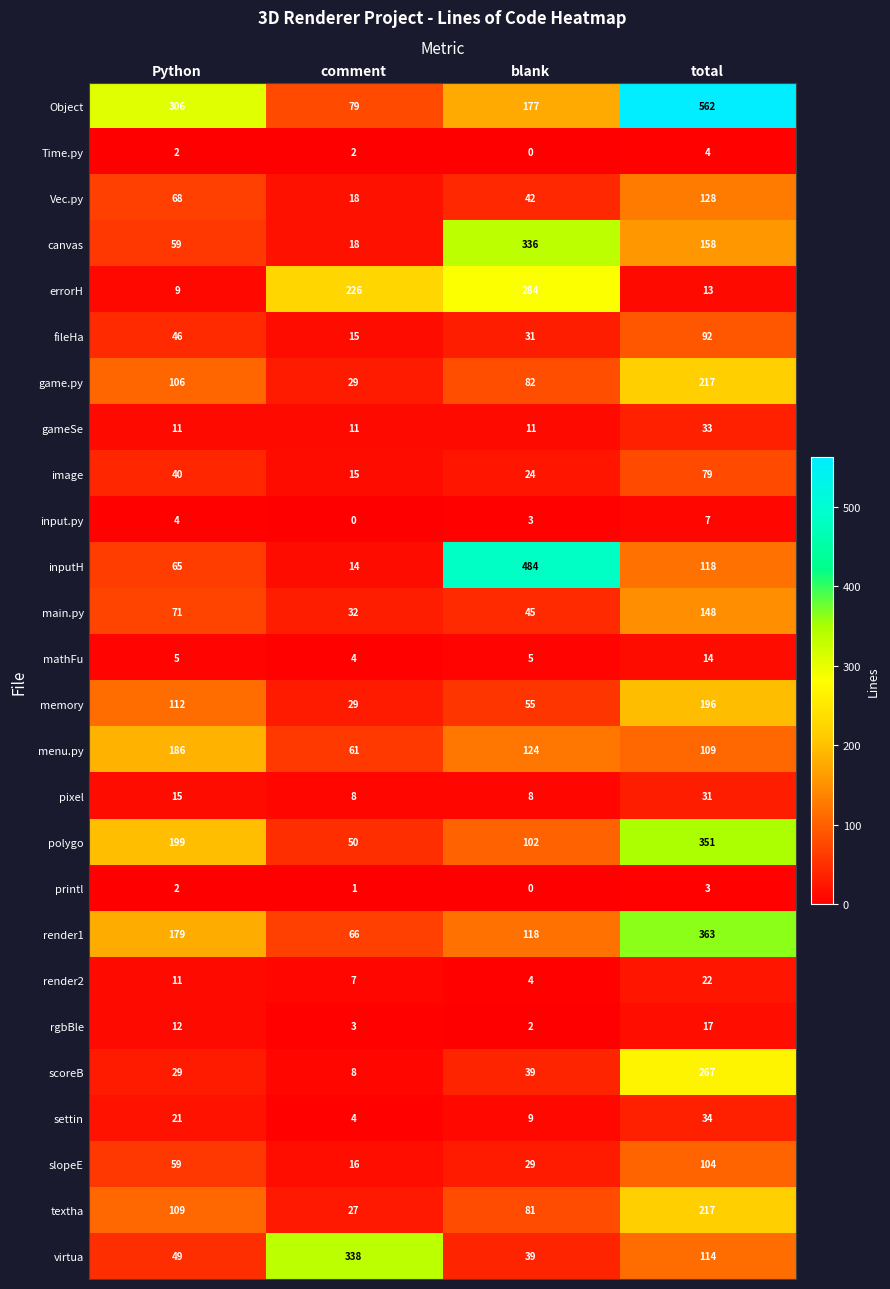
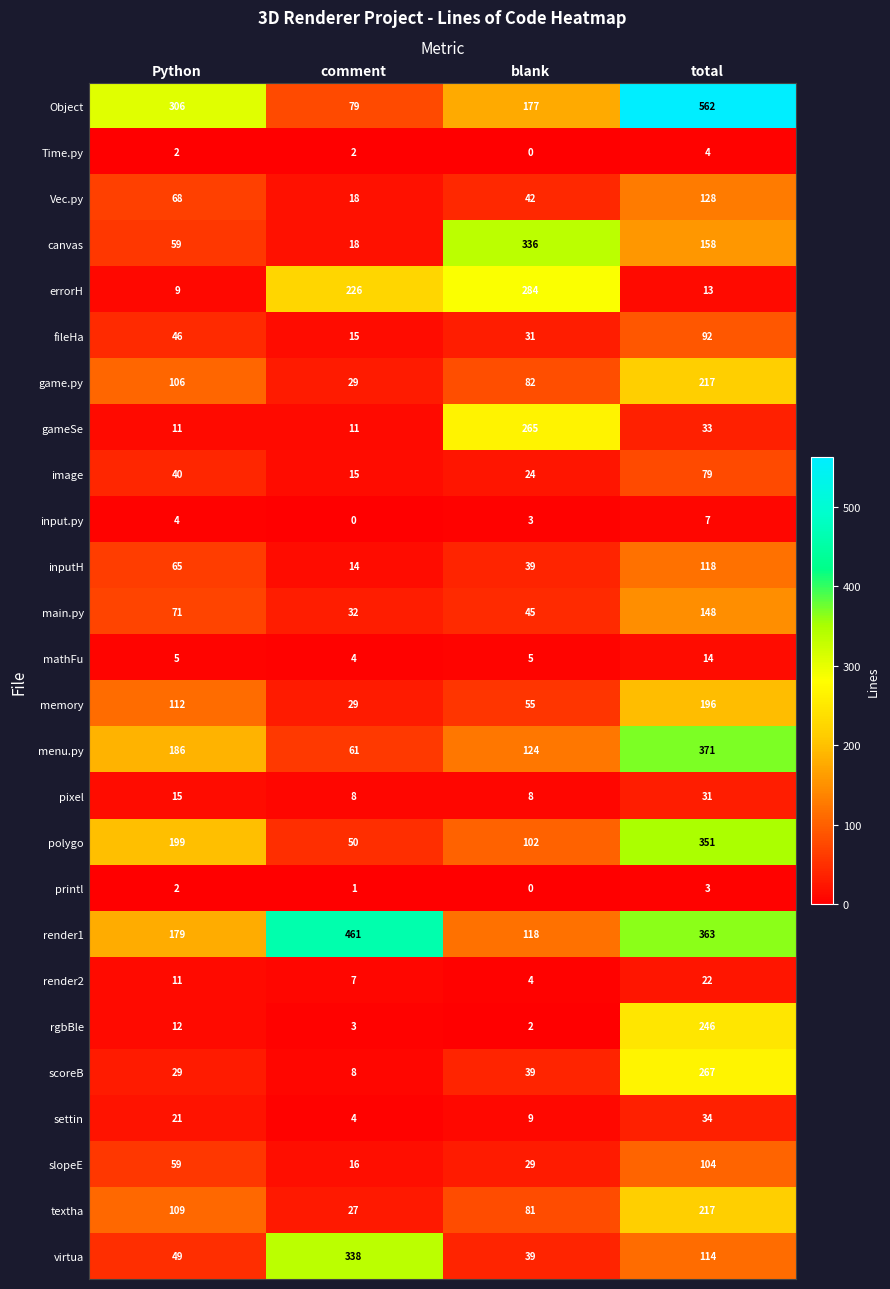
  {
    "Object": {
      "Python": 306,
      "comment": 79,
      "blank": 177,
      "total": 562
    },
    "Time.py": {
      "Python": 2,
      "comment": 2,
      "blank": 0,
      "total": 4
    },
    "Vec.py": {
      "Python": 68,
      "comment": 18,
      "blank": 42,
      "total": 128
    },
    "canvas": {
      "Python": 59,
      "comment": 18,
      "blank": 336,
      "total": 158
    },
    "errorH": {
      "Python": 9,
      "comment": 226,
      "blank": 284,
      "total": 13
    },
    "fileHa": {
      "Python": 46,
      "comment": 15,
      "blank": 31,
      "total": 92
    },
    "game.py": {
      "Python": 106,
      "comment": 29,
      "blank": 82,
      "total": 217
    },
    "gameSe": {
      "Python": 11,
      "comment": 11,
-     "blank": 11,
+     "blank": 265,
      "total": 33
    },
    "image": {
      "Python": 40,
      "comment": 15,
      "blank": 24,
      "total": 79
    },
    "input.py": {
      "Python": 4,
      "comment": 0,
      "blank": 3,
      "total": 7
    },
    "inputH": {
      "Python": 65,
      "comment": 14,
-     "blank": 484,
+     "blank": 39,
      "total": 118
    },
    "main.py": {
      "Python": 71,
      "comment": 32,
      "blank": 45,
      "total": 148
    },
    "mathFu": {
      "Python": 5,
      "comment": 4,
      "blank": 5,
      "total": 14
    },
    "memory": {
      "Python": 112,
      "comment": 29,
      "blank": 55,
      "total": 196
    },
    "menu.py": {
      "Python": 186,
      "comment": 61,
      "blank": 124,
-     "total": 109
+     "total": 371
    },
    "pixel": {
      "Python": 15,
      "comment": 8,
      "blank": 8,
      "total": 31
    },
    "polygo": {
      "Python": 199,
      "comment": 50,
      "blank": 102,
      "total": 351
    },
    "printl": {
      "Python": 2,
      "comment": 1,
      "blank": 0,
      "total": 3
    },
    "render1": {
      "Python": 179,
-     "comment": 66,
+     "comment": 461,
      "blank": 118,
      "total": 363
    },
    "render2": {
      "Python": 11,
      "comment": 7,
      "blank": 4,
      "total": 22
    },
    "rgbBle": {
      "Python": 12,
      "comment": 3,
      "blank": 2,
-     "total": 17
+     "total": 246
    },
    "scoreB": {
      "Python": 29,
      "comment": 8,
      "blank": 39,
      "total": 267
    },
    "settin": {
      "Python": 21,
      "comment": 4,
      "blank": 9,
      "total": 34
    },
    "slopeE": {
      "Python": 59,
      "comment": 16,
      "blank": 29,
      "total": 104
    },
    "textha": {
      "Python": 109,
      "comment": 27,
      "blank": 81,
      "total": 217
    },
    "virtua": {
      "Python": 49,
      "comment": 338,
      "blank": 39,
      "total": 114
    }
  }
